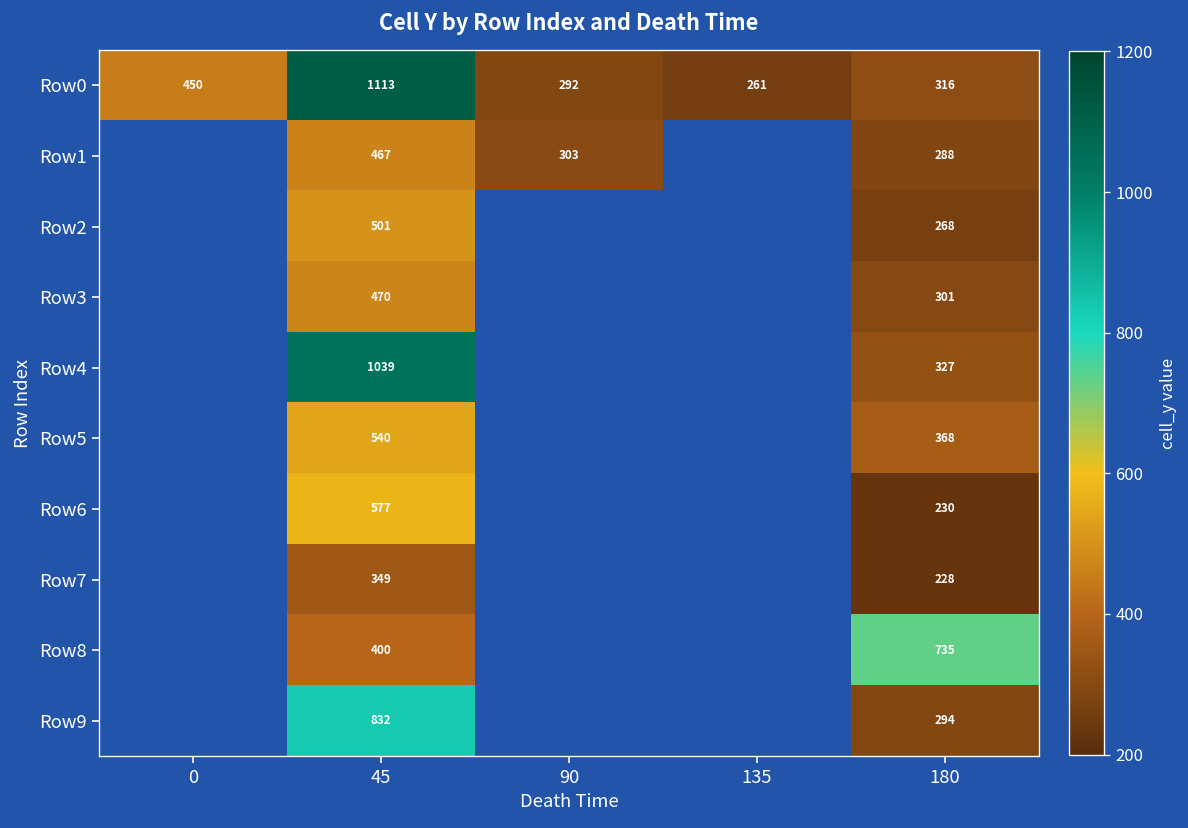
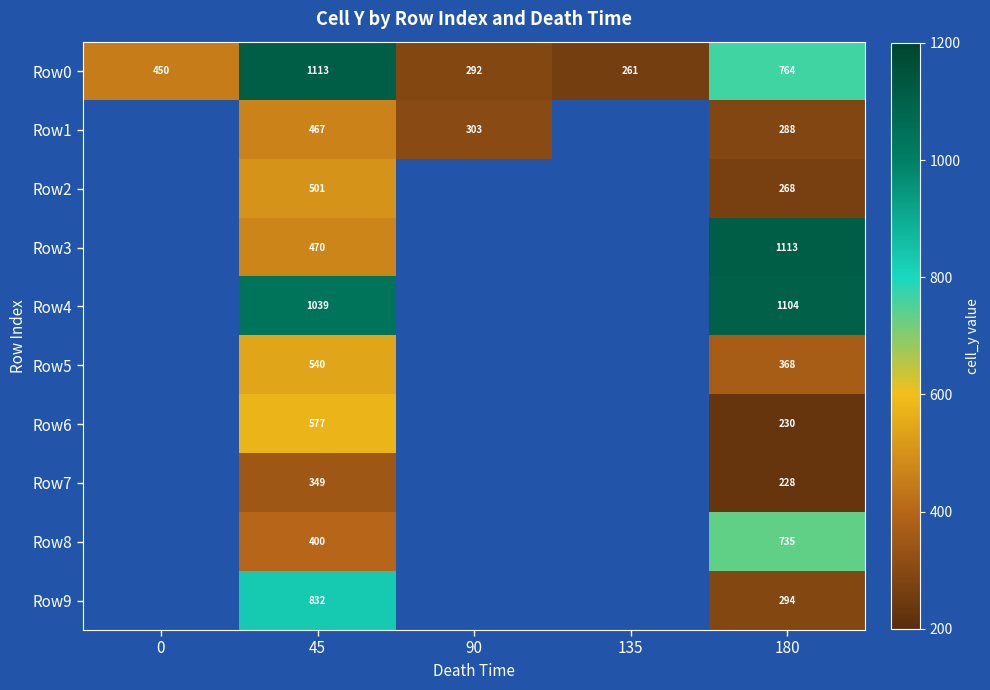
  {
    "Row0": {
      "0": 450,
      "45": 1113,
      "90": 292,
      "135": 261,
-     "180": 316
+     "180": 764
    },
    "Row1": {
      "45": 467,
      "90": 303,
      "180": 288
    },
    "Row2": {
      "45": 501,
      "180": 268
    },
    "Row3": {
      "45": 470,
-     "180": 301
+     "180": 1113
    },
    "Row4": {
      "45": 1039,
-     "180": 327
+     "180": 1104
    },
    "Row5": {
      "45": 540,
      "180": 368
    },
    "Row6": {
      "45": 577,
      "180": 230
    },
    "Row7": {
      "45": 349,
      "180": 228
    },
    "Row8": {
      "45": 400,
      "180": 735
    },
    "Row9": {
      "45": 832,
      "180": 294
    }
  }
